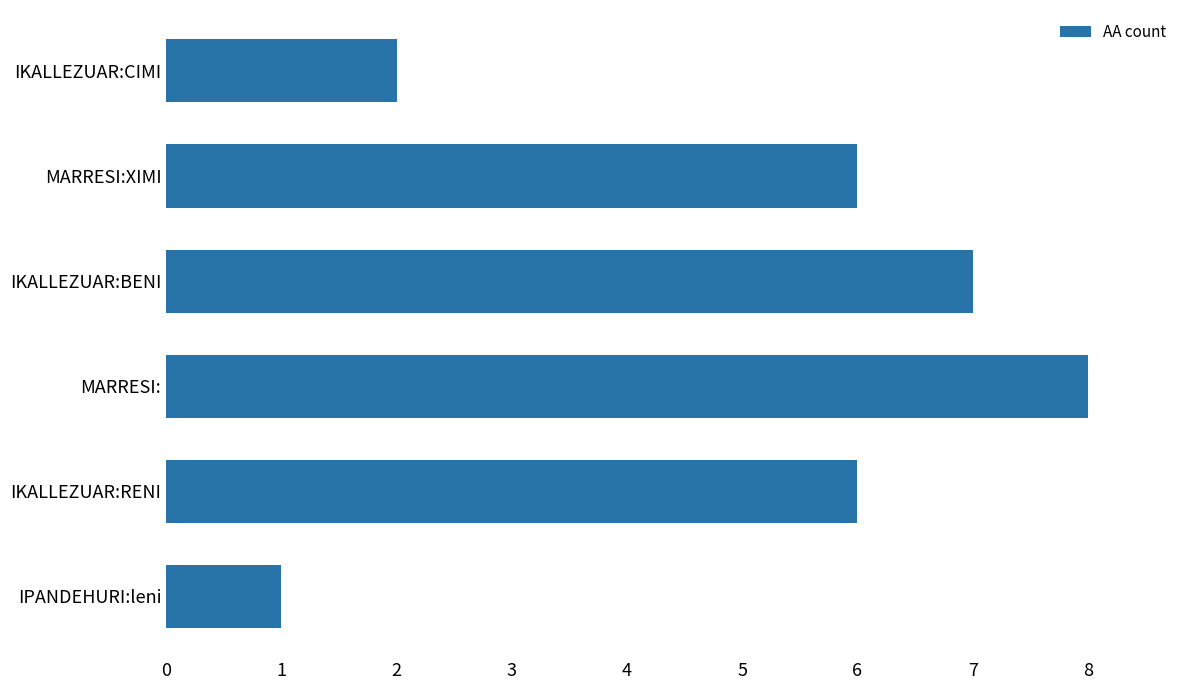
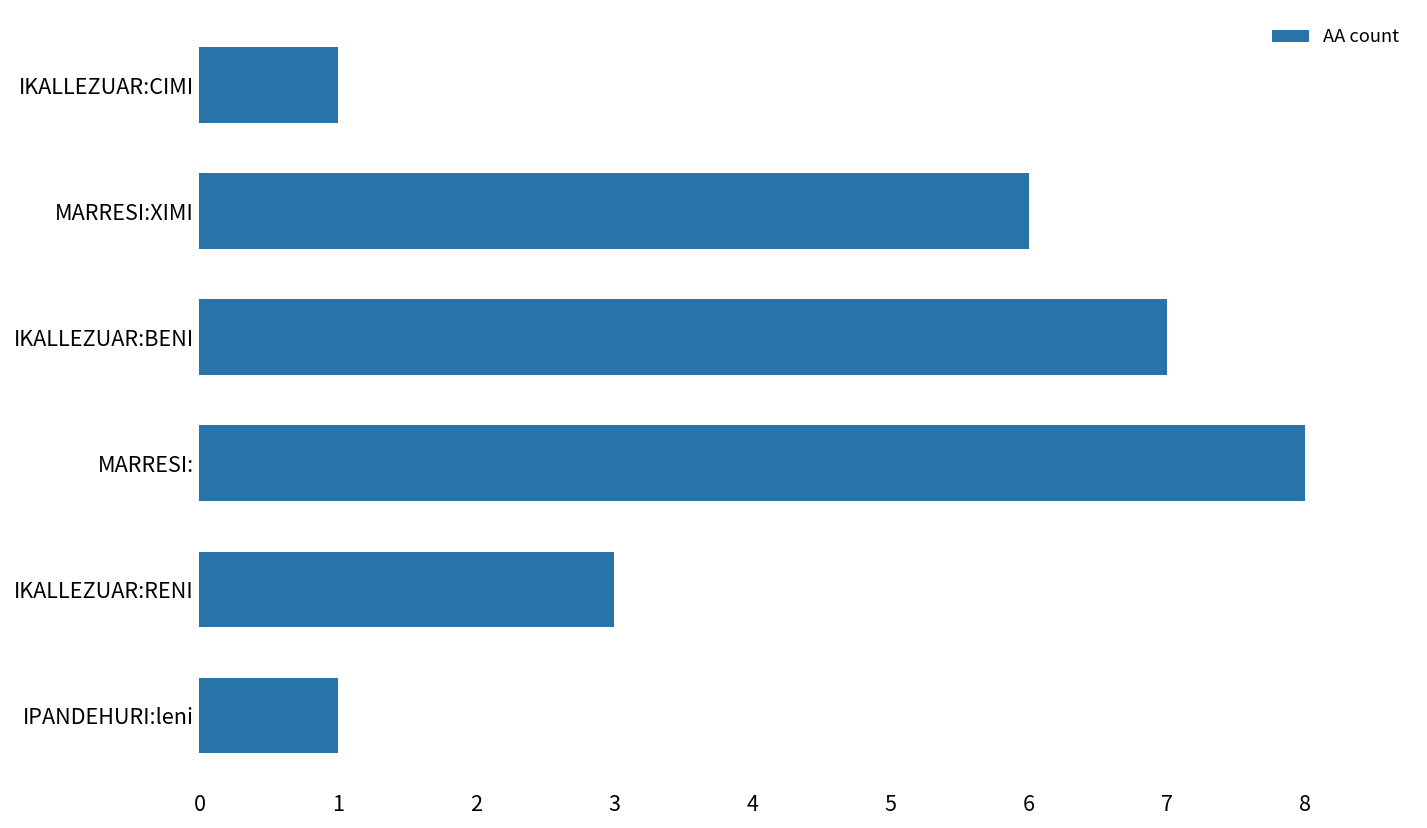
  {
-   "IKALLEZUAR:CIMI": 2,
+   "IKALLEZUAR:CIMI": 1,
    "MARRESI:XIMI": 6,
    "IKALLEZUAR:BENI": 7,
    "MARRESI:": 8,
-   "IKALLEZUAR:RENI": 6,
+   "IKALLEZUAR:RENI": 3,
    "IPANDEHURI:leni": 1
  }
